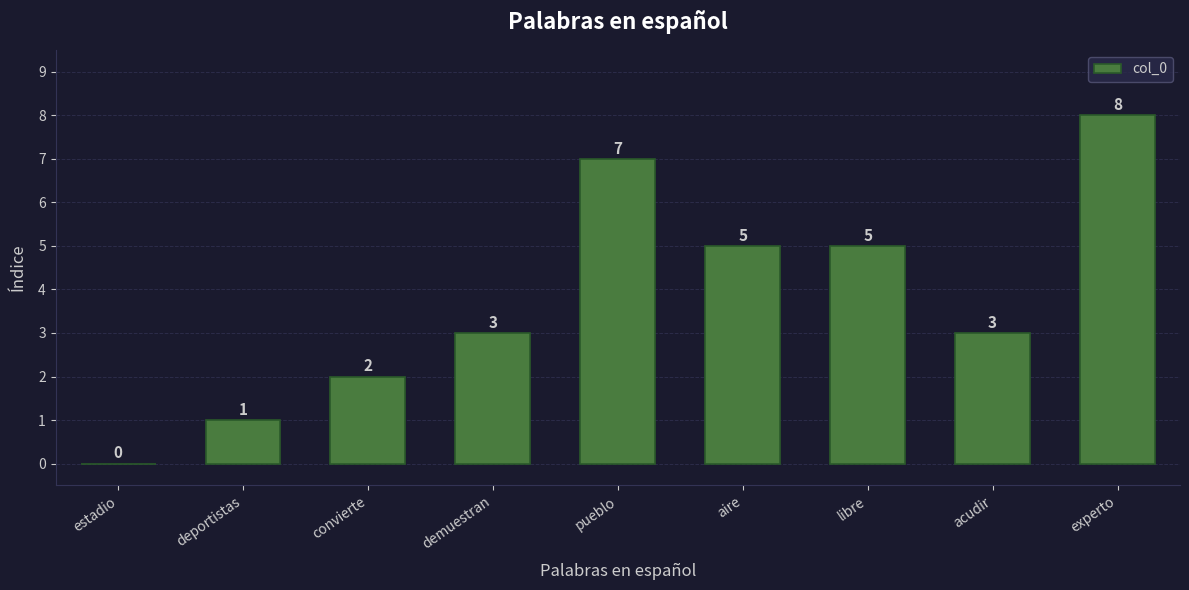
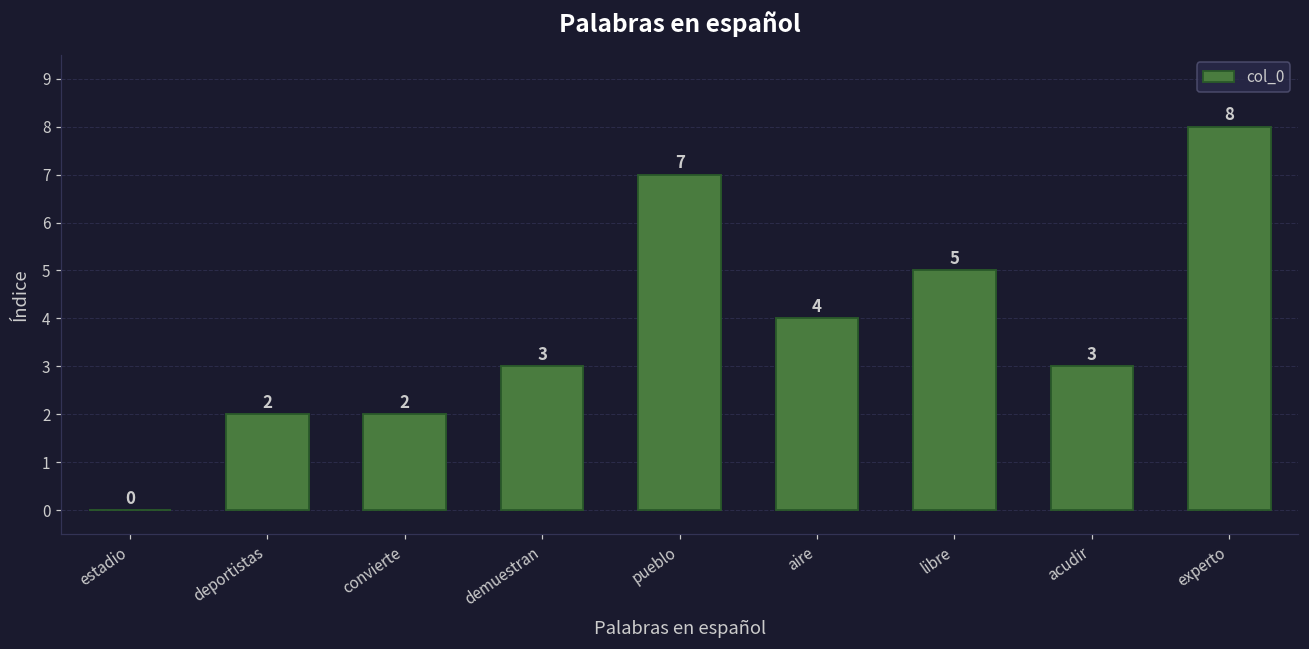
  {
    "estadio": 0,
-   "deportistas": 1,
+   "deportistas": 2,
    "convierte": 2,
    "demuestran": 3,
    "pueblo": 7,
-   "aire": 5,
+   "aire": 4,
    "libre": 5,
    "acudir": 3,
    "experto": 8
  }
